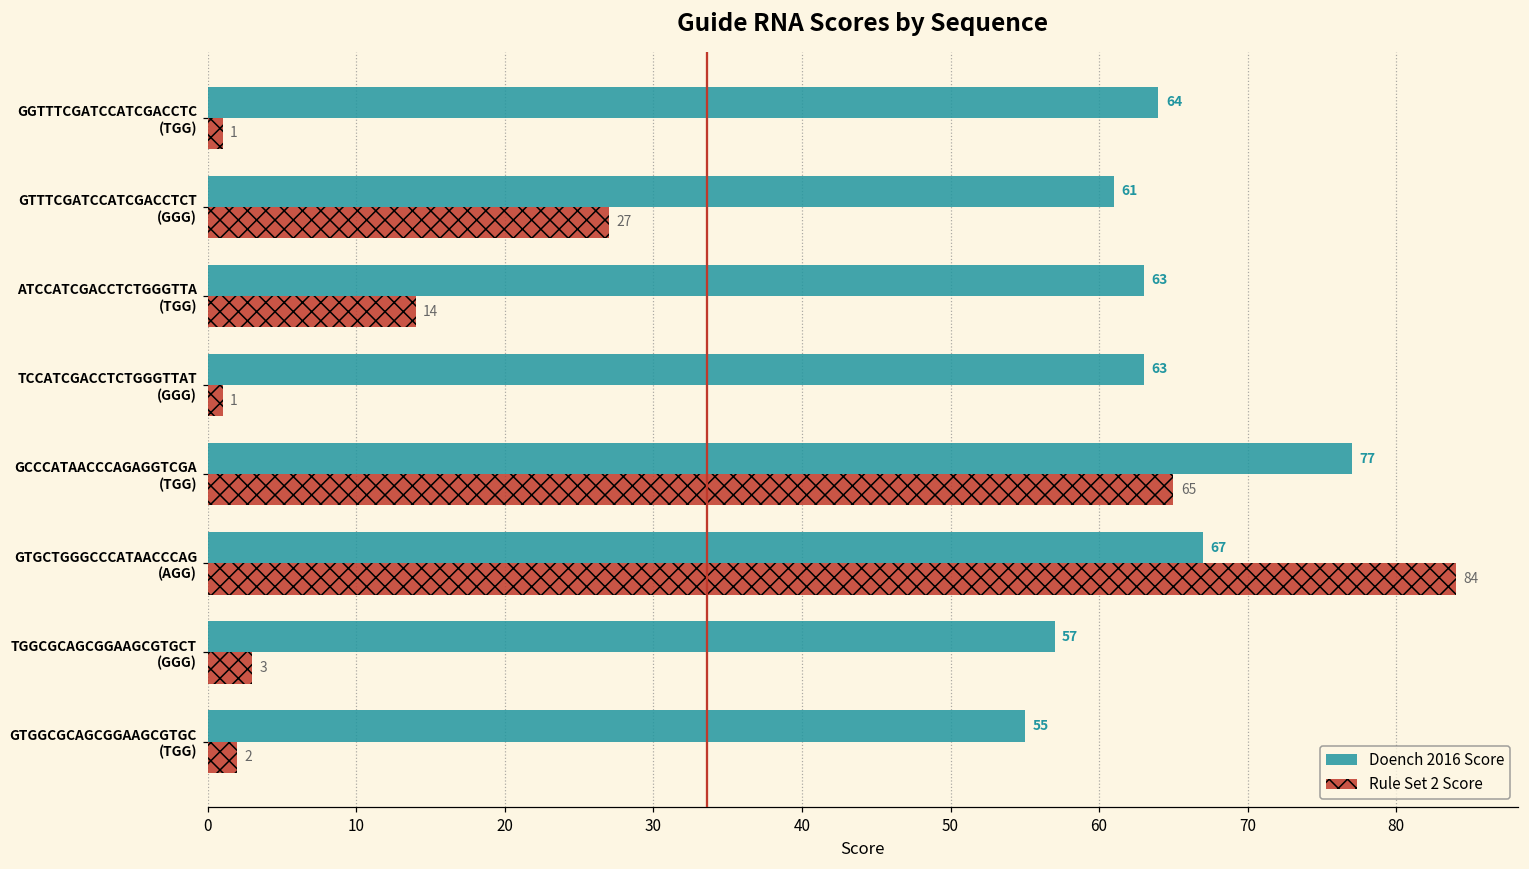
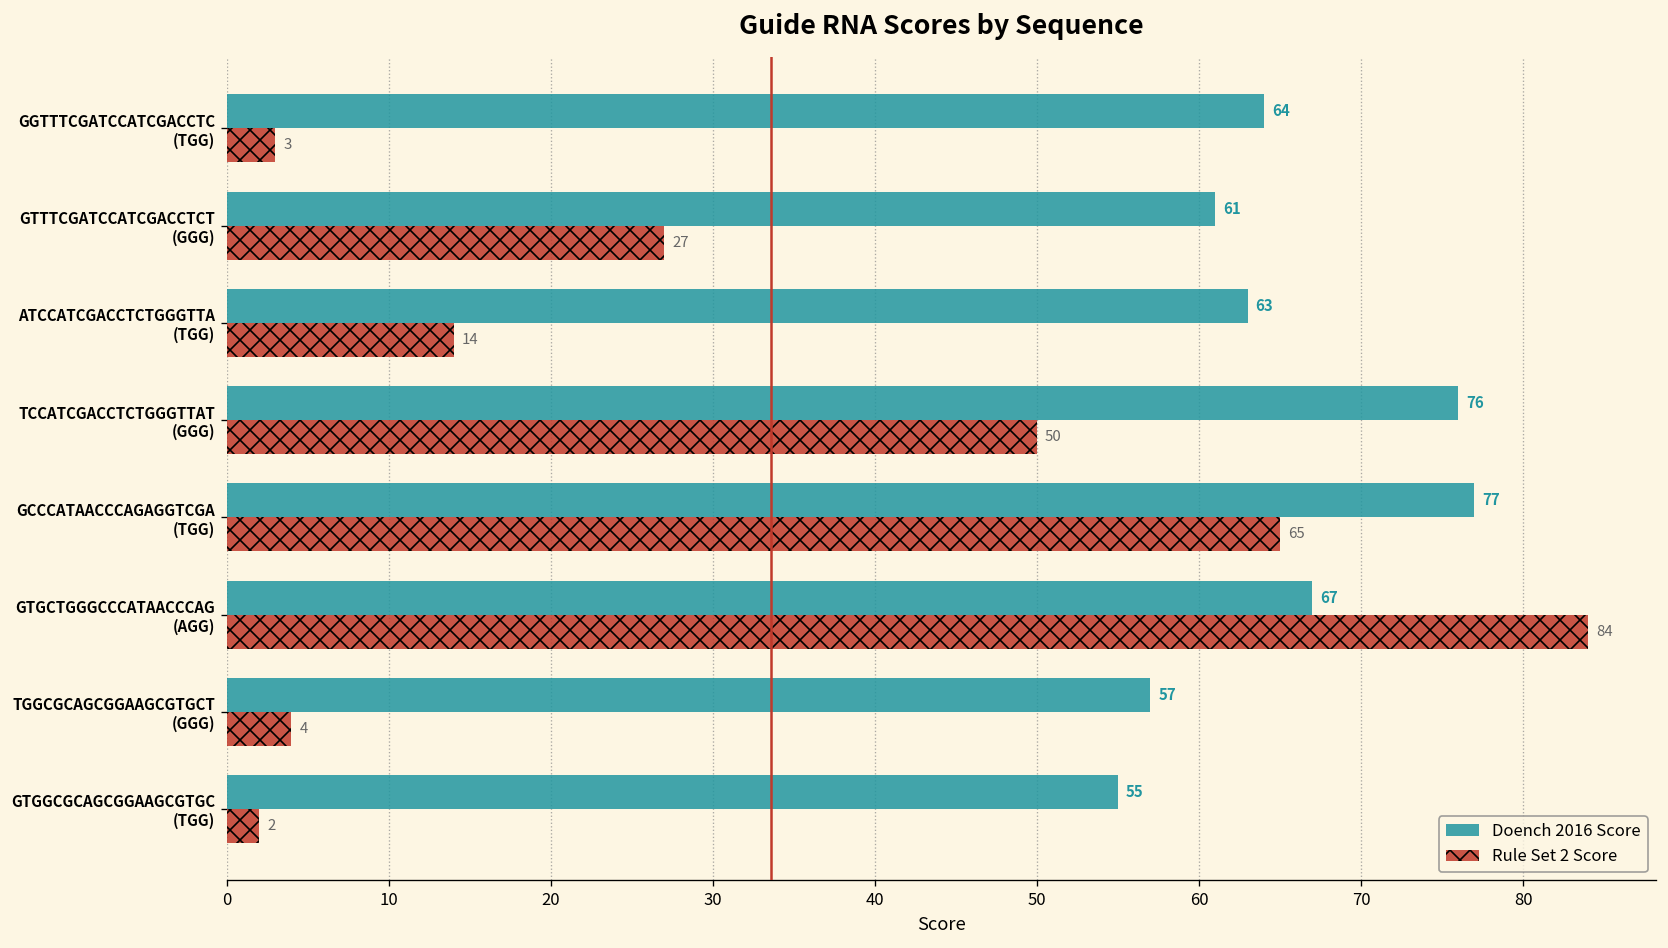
  {
    "Doench 2016 Score": {
      "GGTTTCGATCCATCGACCTC (TGG)": 64,
      "GTTTCGATCCATCGACCTCT (GGG)": 61,
      "ATCCATCGACCTCTGGGTTA (TGG)": 63,
-     "TCCATCGACCTCTGGGTTAT (GGG)": 63,
+     "TCCATCGACCTCTGGGTTAT (GGG)": 76,
      "GCCCATAACCCAGAGGTCGA (TGG)": 77,
      "GTGCTGGGCCCATAACCCAG (AGG)": 67,
      "TGGCGCAGCGGAAGCGTGCT (GGG)": 57,
      "GTGGCGCAGCGGAAGCGTGC (TGG)": 55
    },
    "Rule Set 2 Score": {
-     "GGTTTCGATCCATCGACCTC (TGG)": 1,
+     "GGTTTCGATCCATCGACCTC (TGG)": 3,
      "GTTTCGATCCATCGACCTCT (GGG)": 27,
      "ATCCATCGACCTCTGGGTTA (TGG)": 14,
-     "TCCATCGACCTCTGGGTTAT (GGG)": 1,
+     "TCCATCGACCTCTGGGTTAT (GGG)": 50,
      "GCCCATAACCCAGAGGTCGA (TGG)": 65,
      "GTGCTGGGCCCATAACCCAG (AGG)": 84,
-     "TGGCGCAGCGGAAGCGTGCT (GGG)": 3,
+     "TGGCGCAGCGGAAGCGTGCT (GGG)": 4,
      "GTGGCGCAGCGGAAGCGTGC (TGG)": 2
    }
  }
